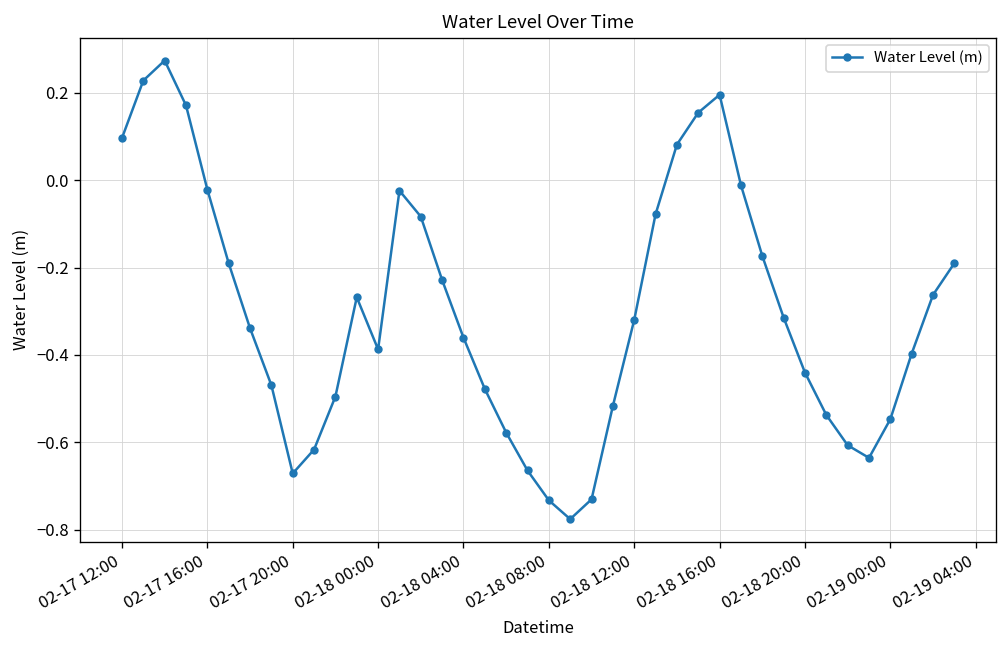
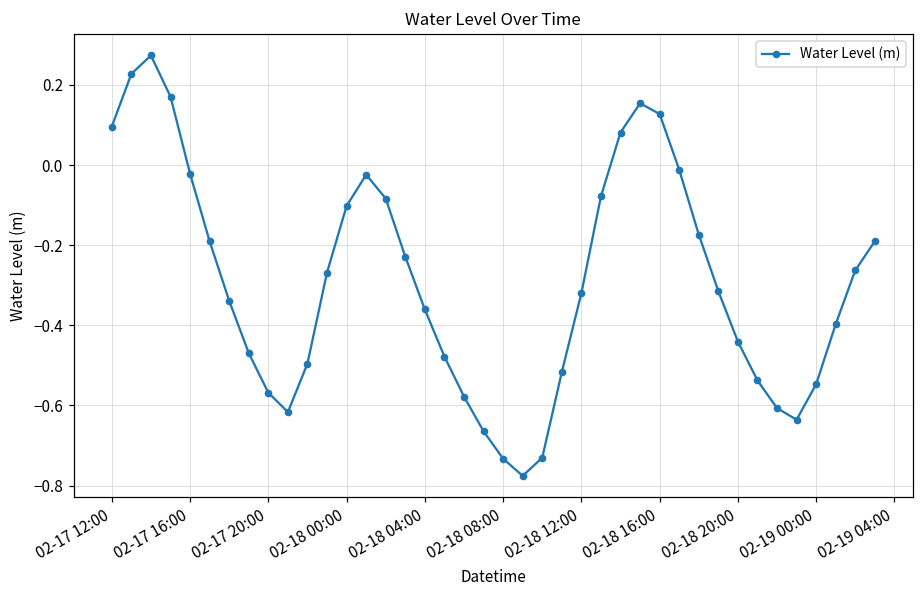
  {
    "02-17 12:00": 0.10,
    "02-17 16:00": -0.02,
-   "02-17 20:00": -0.67,
-   "02-18 00:00": -0.39,
+   "02-17 20:00": -0.57,
+   "02-18 00:00": -0.10,
    "02-18 04:00": -0.36,
    "02-18 08:00": -0.73,
    "02-18 12:00": -0.32,
-   "02-18 16:00": 0.20,
+   "02-18 16:00": 0.13,
    "02-18 20:00": -0.44,
    "02-19 00:00": -0.55
  }
